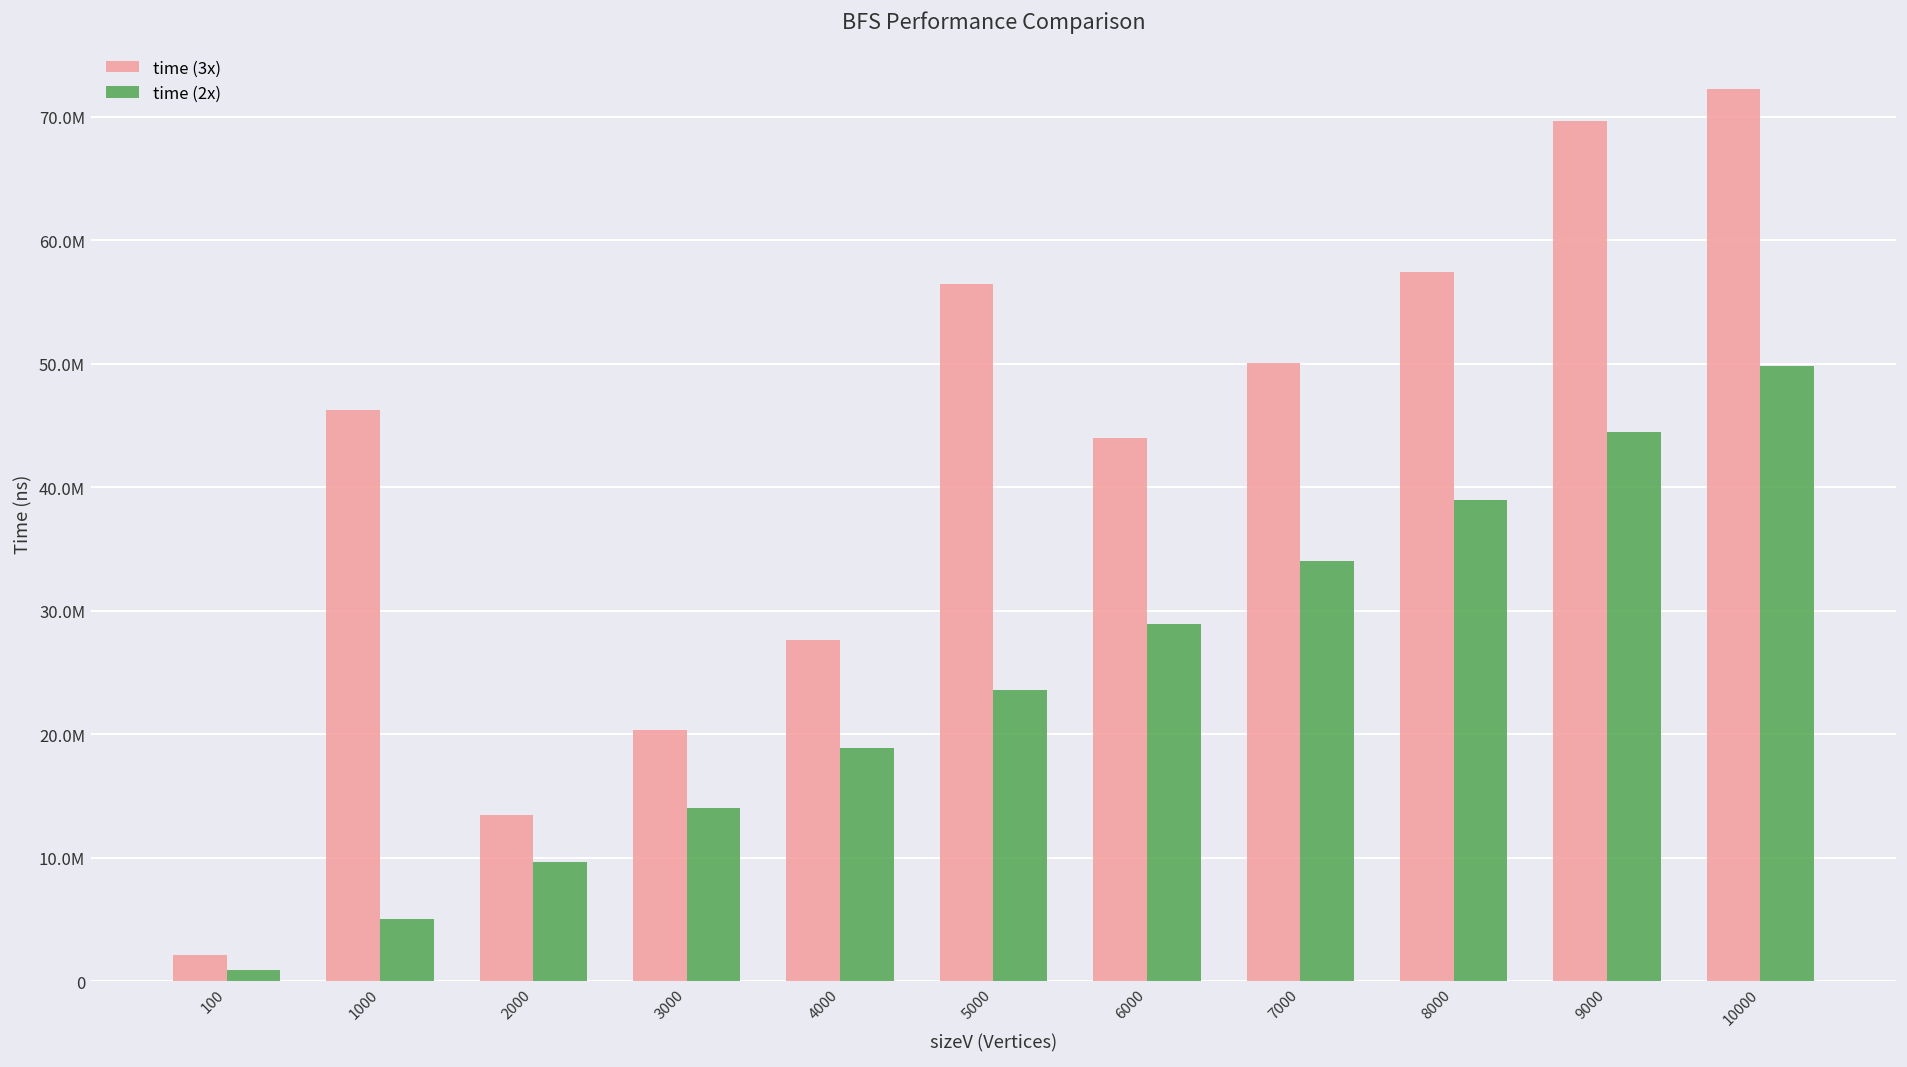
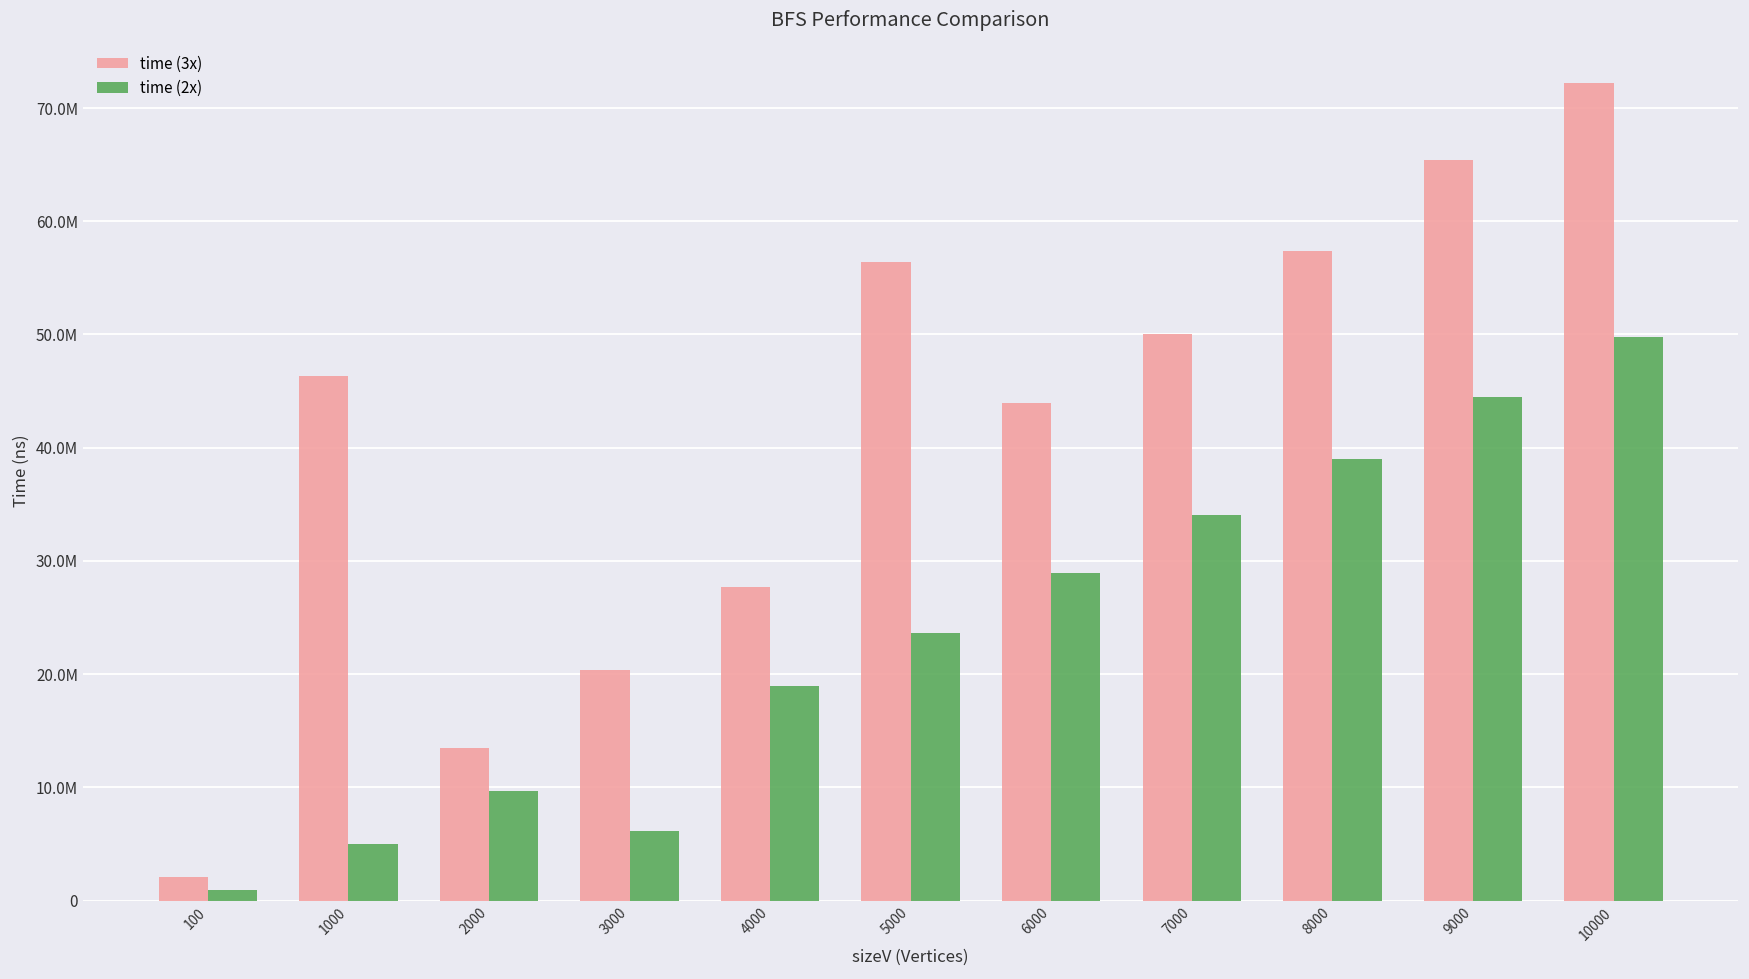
  {
    "time (3x)": {
      "100": 2100000,
      "1000": 46300000,
      "2000": 13500000,
      "3000": 20300000,
      "4000": 27700000,
      "5000": 56400000,
      "6000": 44000000,
      "7000": 50000000,
      "8000": 57400000,
-     "9000": 69600000,
+     "9000": 65400000,
      "10000": 72200000
    },
    "time (2x)": {
      "100": 900000,
      "1000": 5000000,
      "2000": 9600000,
-     "3000": 14000000,
+     "3000": 6100000,
      "4000": 18900000,
      "5000": 23600000,
      "6000": 28900000,
      "7000": 34100000,
      "8000": 39000000,
      "9000": 44500000,
      "10000": 49800000
    }
  }
